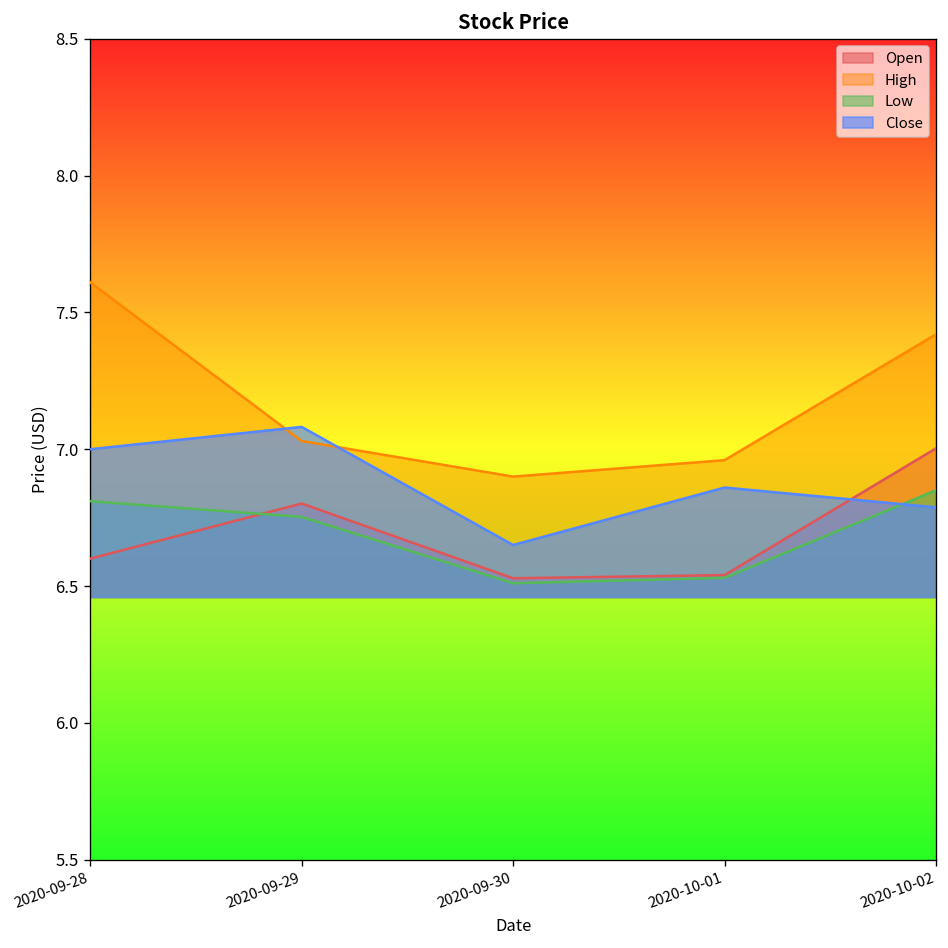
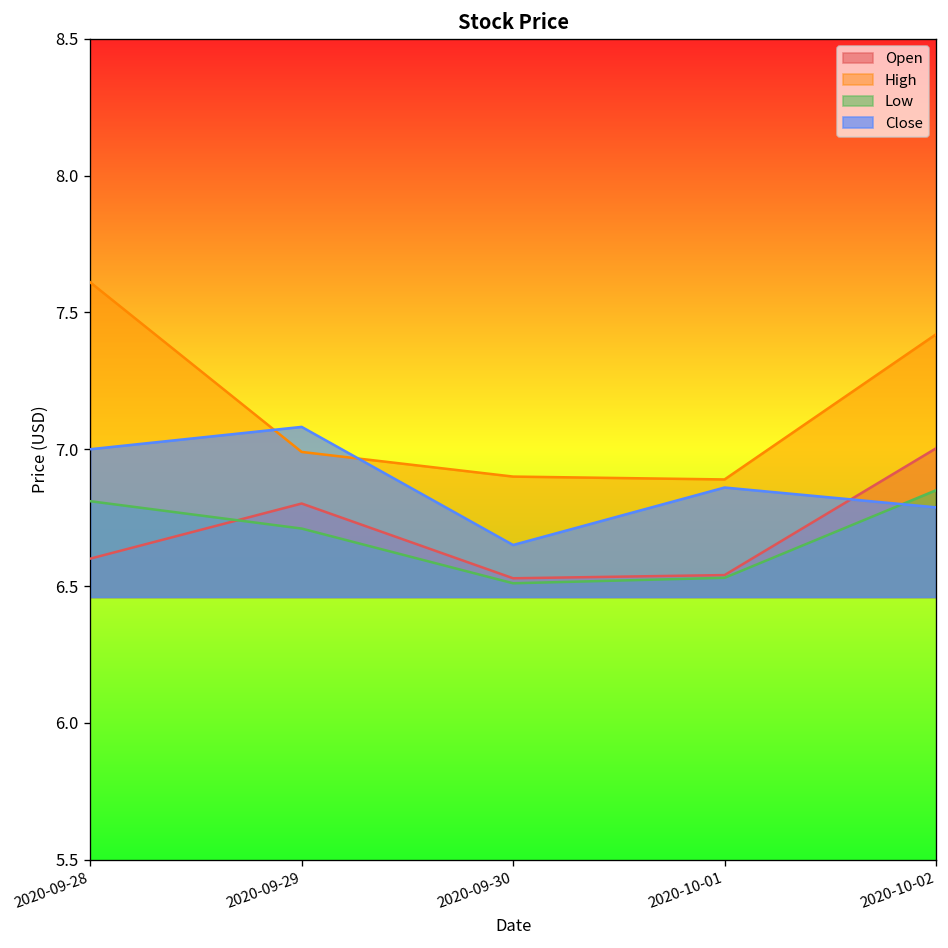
  {
    "Open": {
      "2020-09-28": 6.60,
      "2020-09-29": 6.80,
      "2020-09-30": 6.53,
      "2020-10-02": 7.00
    },
    "High": {
      "2020-09-28": 7.61,
-     "2020-09-29": 7.03,
+     "2020-09-29": 6.99,
      "2020-09-30": 6.90,
-     "2020-10-01": 6.96,
+     "2020-10-01": 6.89,
      "2020-10-02": 7.42
    },
    "Low": {
      "2020-09-28": 6.81,
-     "2020-09-29": 6.75,
+     "2020-09-29": 6.71,
      "2020-09-30": 6.51,
      "2020-10-02": 6.85
    },
    "Close": {
      "2020-09-28": 7.00,
      "2020-09-29": 7.08,
      "2020-09-30": 6.65,
      "2020-10-01": 6.86,
      "2020-10-02": 6.79
    }
  }
